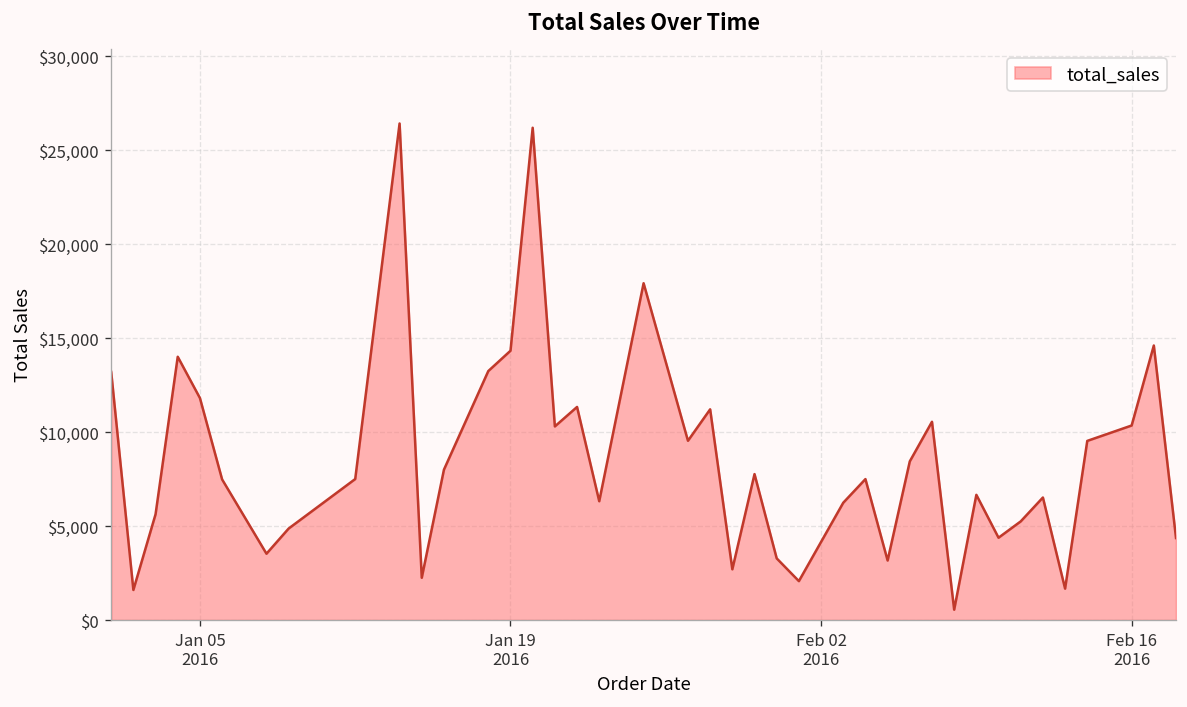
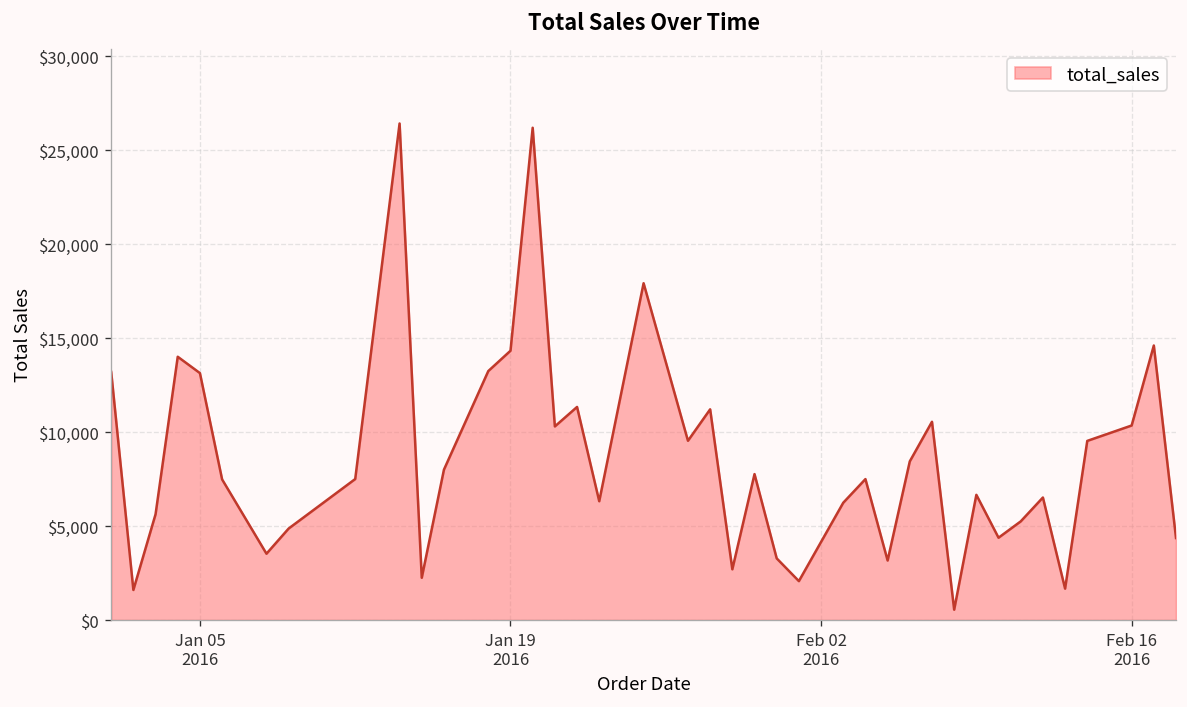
  {
-   "Jan 05 2016": "$11,800",
+   "Jan 05 2016": "$13,100",
    "Jan 19 2016": "$14,300",
    "Feb 16 2016": "$10,300"
  }
